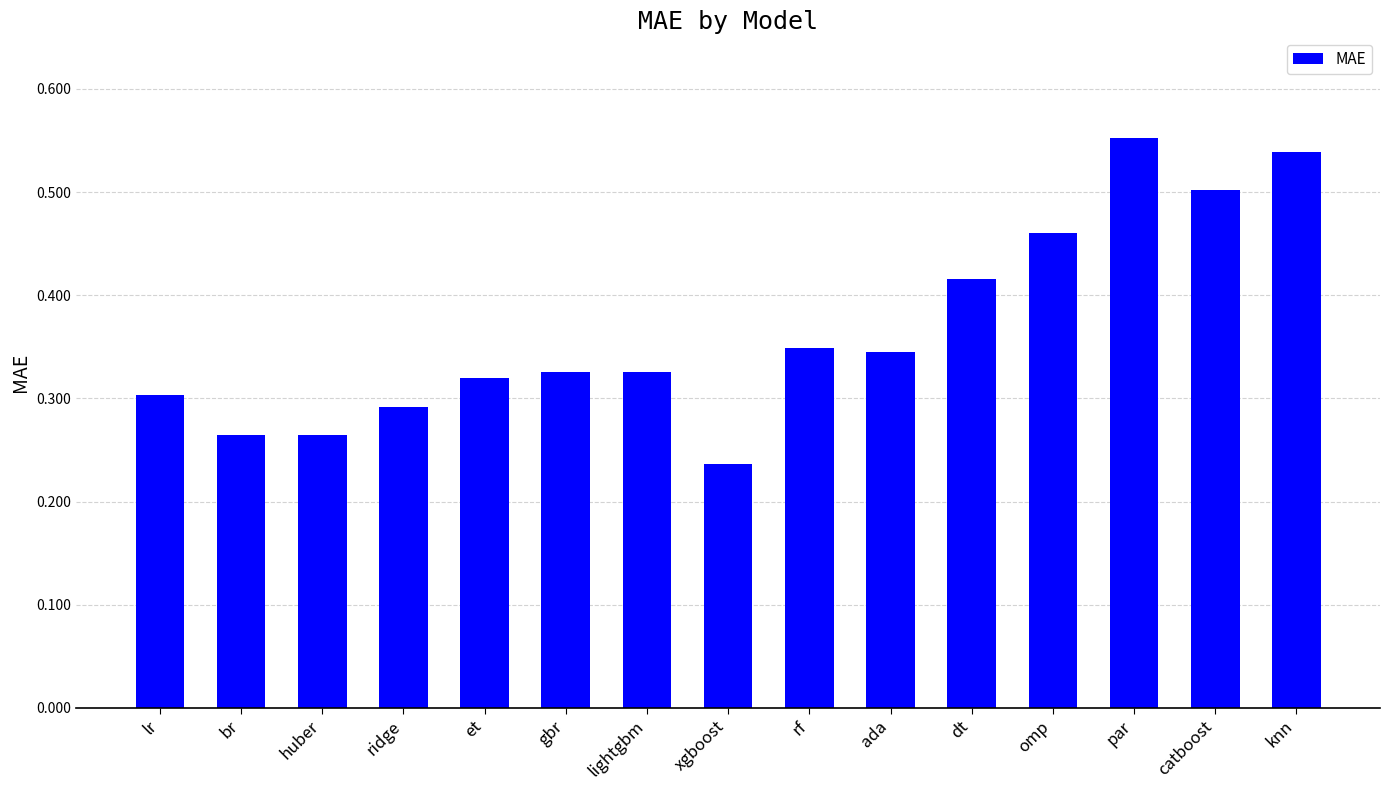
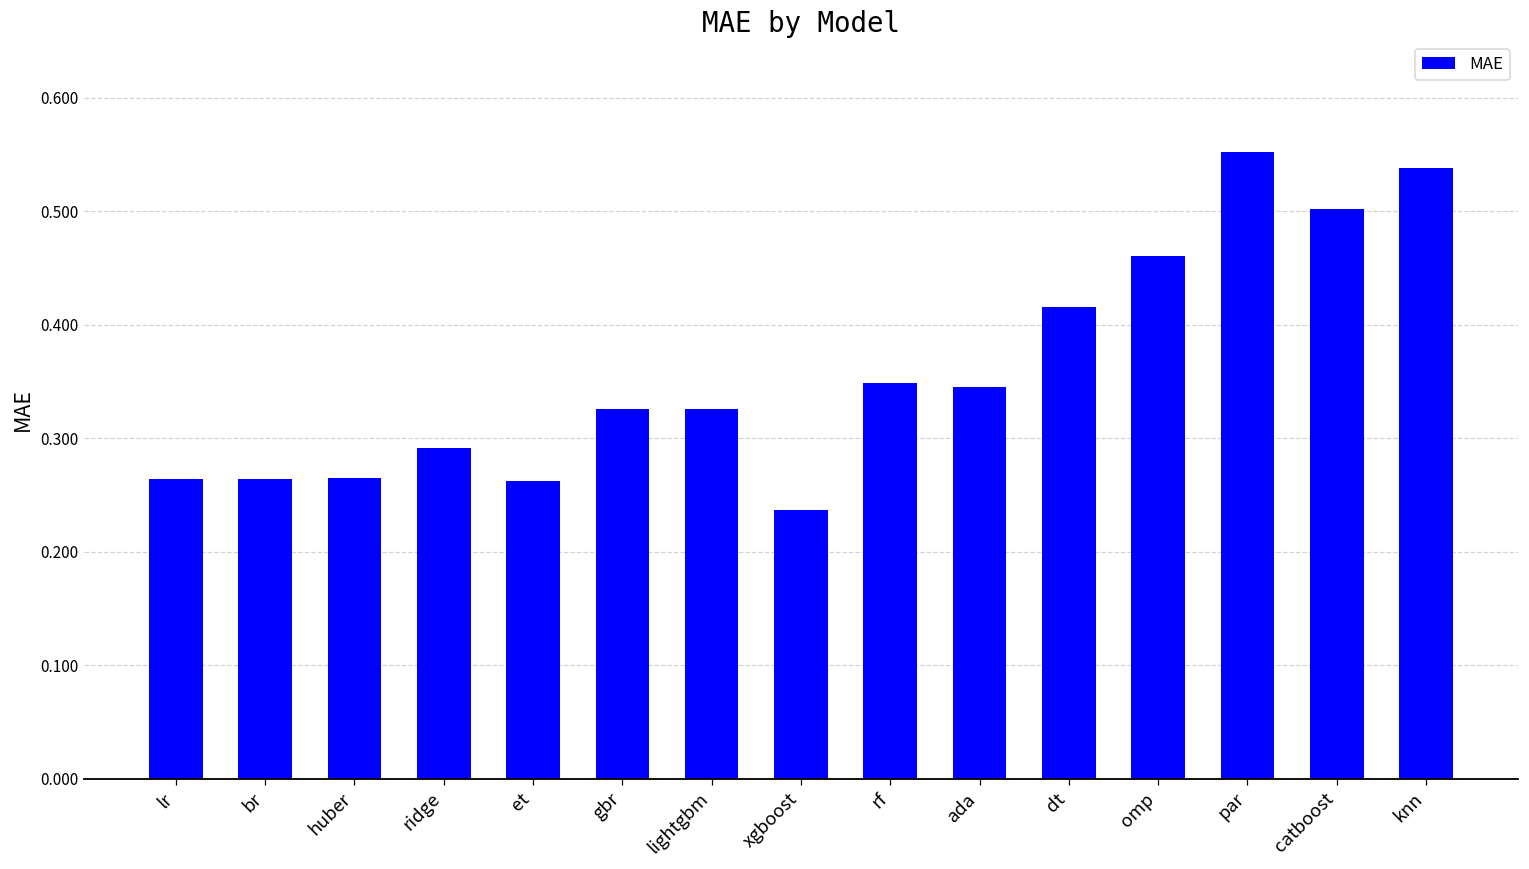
  {
-   "lr": 0.303,
+   "lr": 0.264,
    "br": 0.264,
    "huber": 0.265,
    "ridge": 0.291,
-   "et": 0.320,
+   "et": 0.262,
    "gbr": 0.326,
    "lightgbm": 0.325,
    "xgboost": 0.236,
    "rf": 0.349,
    "ada": 0.345,
    "dt": 0.416,
    "omp": 0.460,
    "par": 0.552,
    "catboost": 0.502,
    "knn": 0.538
  }
